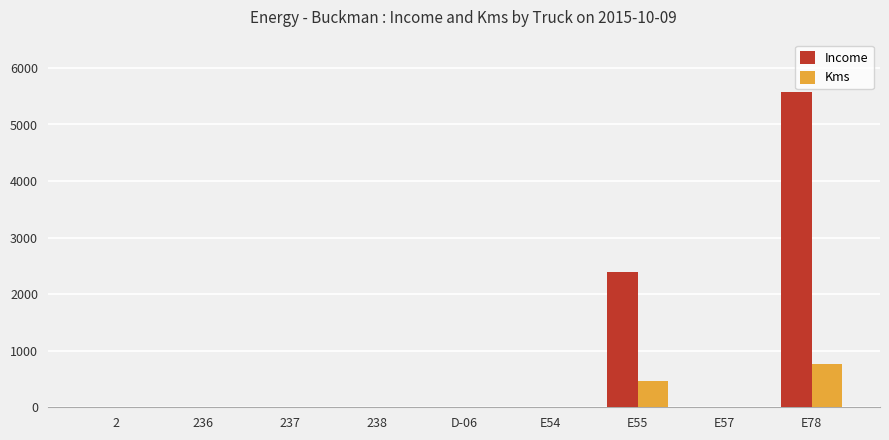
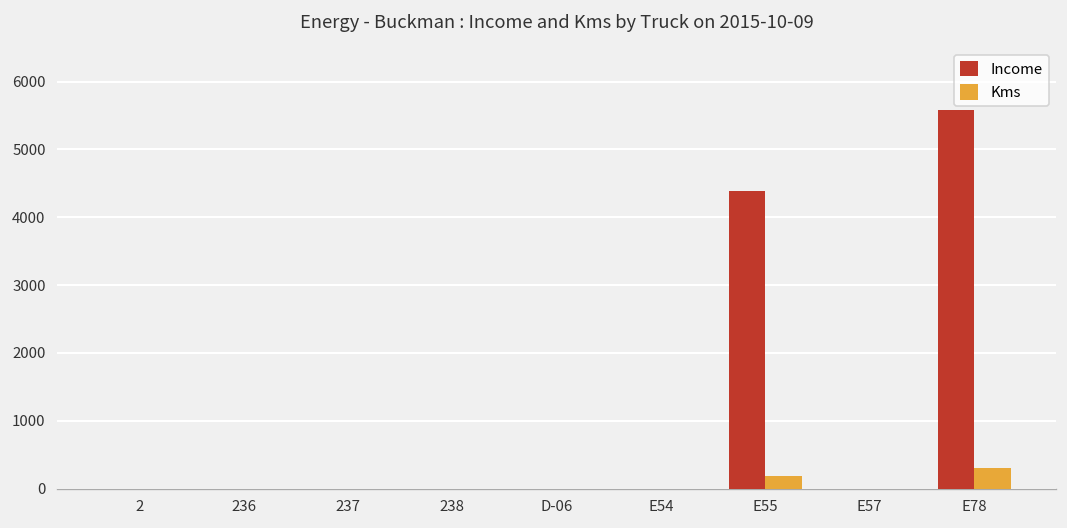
  {
    "Income": {
-     "E55": 2400,
+     "E55": 4400,
      "E78": 5600
    },
    "Kms": {
      "2": 0,
      "236": 0,
      "237": 0,
      "238": 0,
      "D-06": 0,
      "E54": 0,
-     "E55": 500,
+     "E55": 200,
      "E57": 0,
-     "E78": 800
+     "E78": 300
    }
  }
